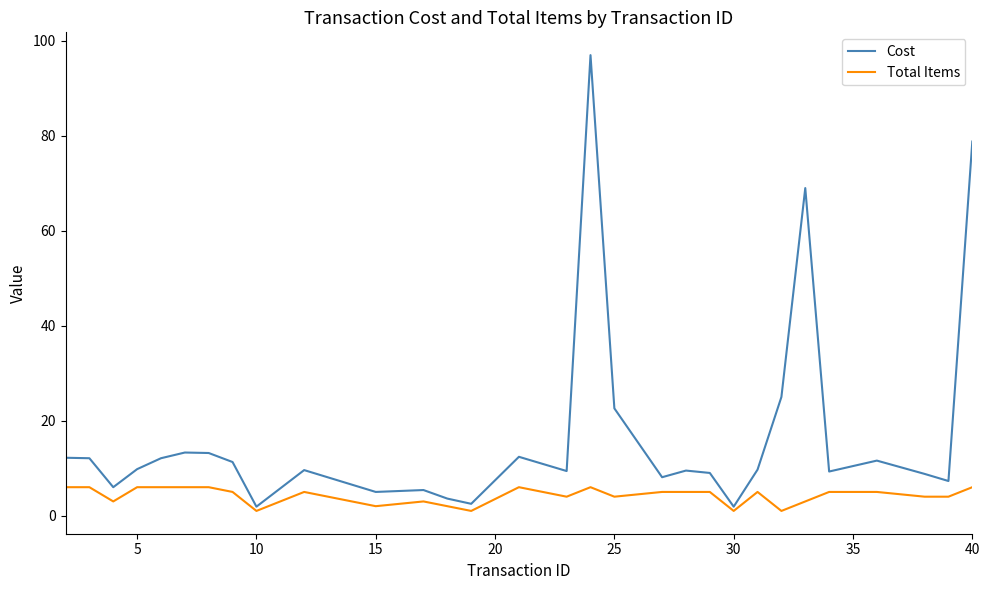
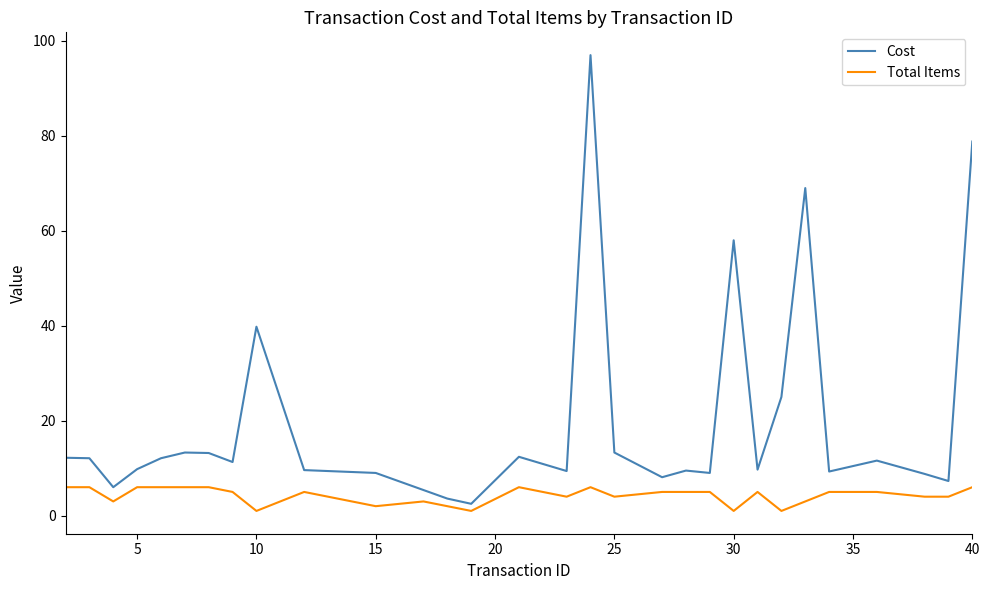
  {
    "Cost": {
      "5": 10,
-     "10": 2,
-     "15": 5,
-     "25": 23,
-     "30": 2,
+     "10": 40,
+     "15": 9,
+     "25": 13,
+     "30": 58,
      "40": 79
    },
    "Total Items": {
      "5": 6,
      "10": 1,
      "15": 2,
      "25": 4,
      "30": 1,
      "40": 6
    }
  }
